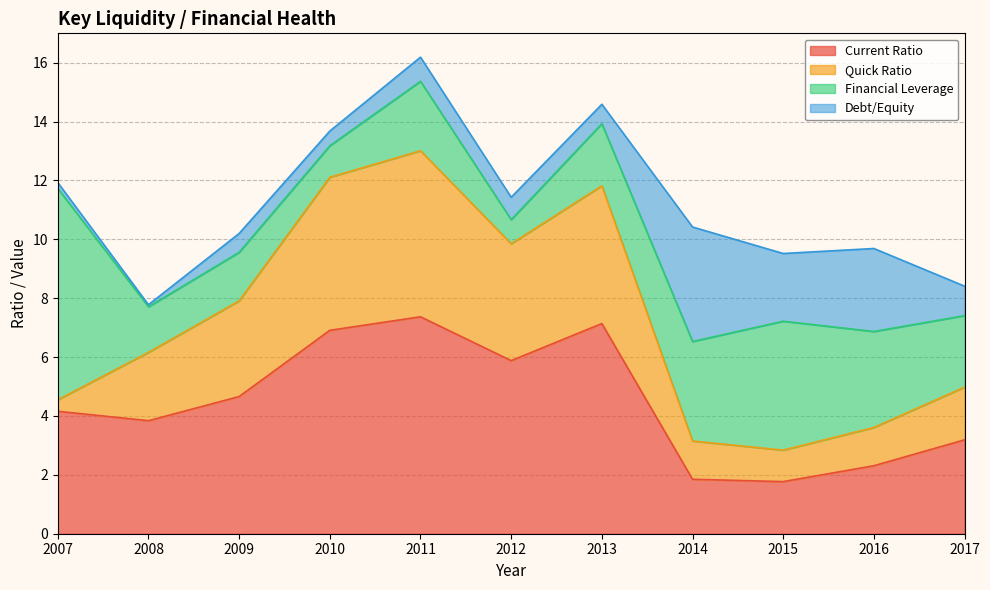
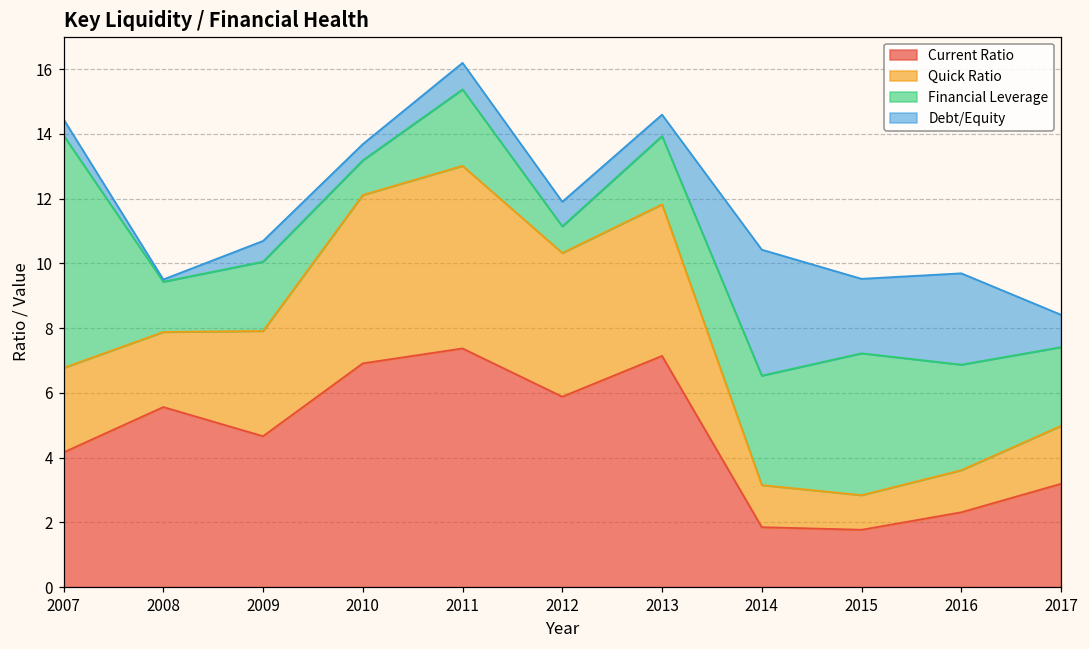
  {
    "Current Ratio": {
      "2007": 4.2,
-     "2008": 3.8,
+     "2008": 5.6,
      "2009": 4.7,
      "2010": 6.9,
      "2011": 7.4,
      "2012": 5.9,
      "2013": 7.1,
      "2014": 1.9,
      "2015": 1.8,
      "2016": 2.3,
      "2017": 3.2
    },
    "Quick Ratio": {
-     "2007": 0.4,
+     "2007": 2.6,
      "2008": 2.3,
      "2009": 3.3,
      "2010": 5.2,
      "2011": 5.6,
-     "2012": 4.0,
+     "2012": 4.4,
      "2013": 4.7,
      "2014": 1.3,
      "2015": 1.1,
      "2016": 1.3,
      "2017": 1.8
    },
    "Financial Leverage": {
      "2007": 7.2,
-     "2009": 1.7,
+     "2009": 2.1,
      "2010": 1.1,
      "2011": 2.4,
      "2012": 0.8,
      "2013": 2.1,
      "2014": 3.4,
      "2015": 4.4,
      "2016": 3.3,
      "2017": 2.4
    },
    "Debt/Equity": {
-     "2007": 0.2,
+     "2007": 0.5,
      "2009": 0.6,
      "2010": 0.5,
      "2011": 0.8,
      "2012": 0.8,
      "2013": 0.7,
      "2014": 3.9,
      "2015": 2.3,
      "2016": 2.8,
      "2017": 1.0
    }
  }
